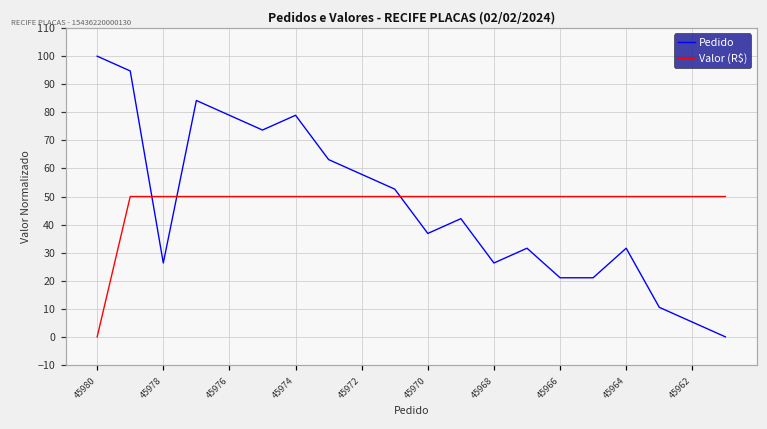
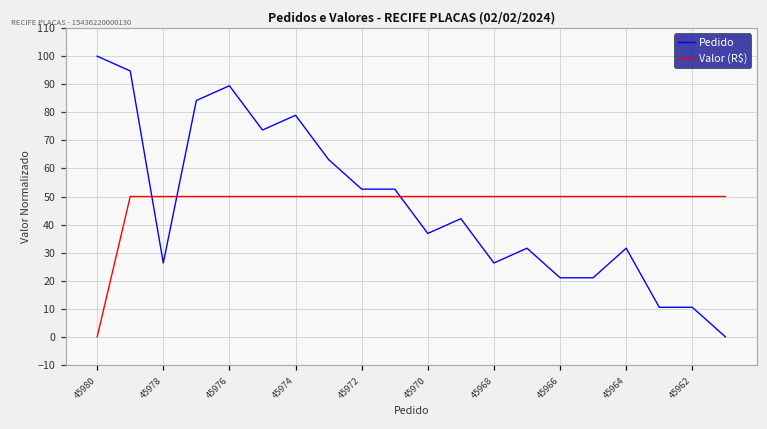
  {
    "Pedido": {
      "45980": 100,
      "45978": 26,
-     "45976": 79,
+     "45976": 89,
      "45974": 79,
-     "45972": 58,
+     "45972": 53,
      "45970": 37,
      "45968": 26,
      "45966": 21,
      "45964": 32,
-     "45962": 5
+     "45962": 11
    },
    "Valor (R$)": {
      "45980": 0,
      "45978": 50,
      "45976": 50,
      "45974": 50,
      "45972": 50,
      "45970": 50,
      "45968": 50,
      "45966": 50,
      "45964": 50,
      "45962": 50
    }
  }
